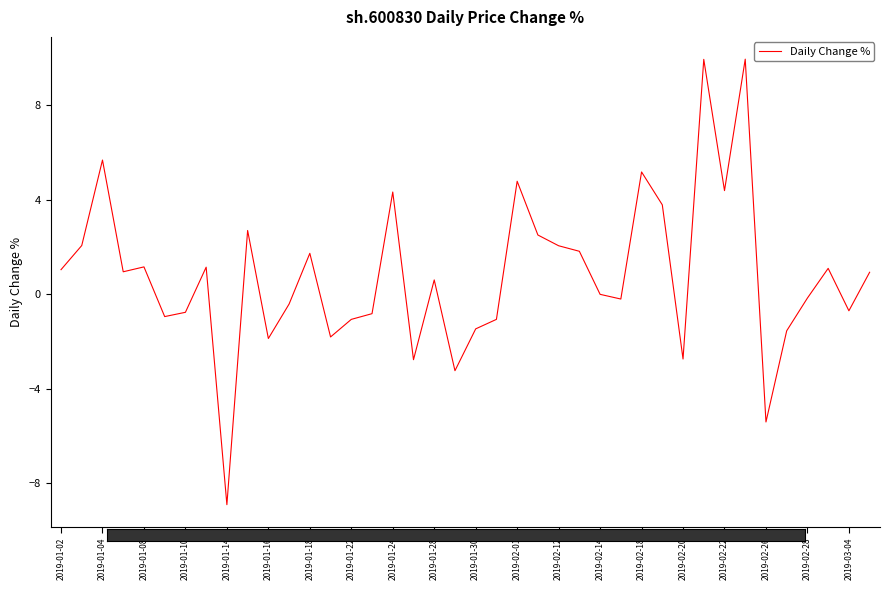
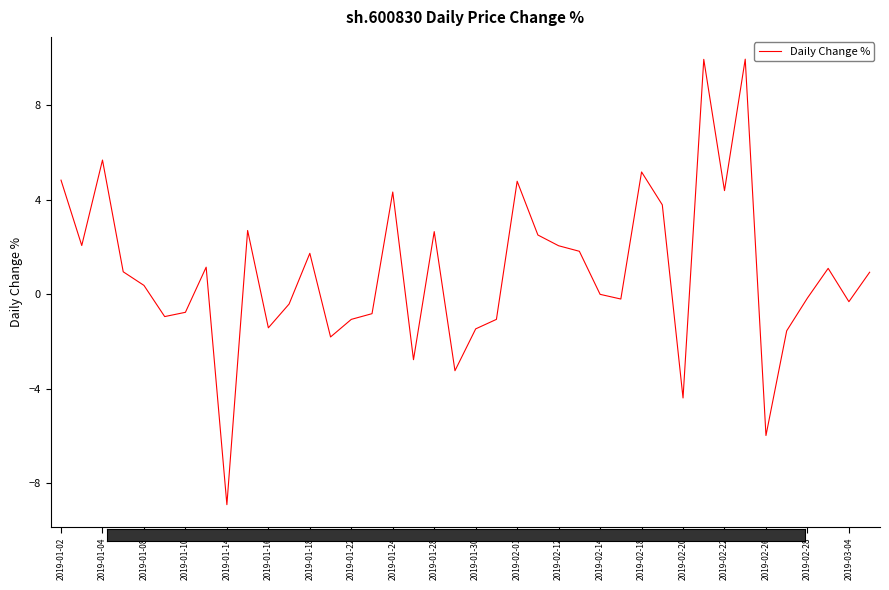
  {
-   "2019-01-02": 1.0,
+   "2019-01-02": 4.8,
    "2019-01-04": 5.7,
-   "2019-01-08": 1.2,
+   "2019-01-08": 0.4,
    "2019-01-10": -0.8,
    "2019-01-14": -8.9,
-   "2019-01-16": -1.9,
+   "2019-01-16": -1.4,
    "2019-01-18": 1.7,
    "2019-01-22": -1.1,
    "2019-01-24": 4.3,
-   "2019-01-28": 0.6,
+   "2019-01-28": 2.7,
    "2019-01-30": -1.5,
    "2019-02-01": 4.8,
    "2019-02-12": 2.1,
    "2019-02-14": 0.0,
    "2019-02-18": 5.2,
-   "2019-02-20": -2.7,
+   "2019-02-20": -4.4,
    "2019-02-22": 4.4,
-   "2019-02-26": -5.4,
+   "2019-02-26": -6.0,
    "2019-02-28": -0.2,
-   "2019-03-04": -0.7
+   "2019-03-04": -0.3
  }
